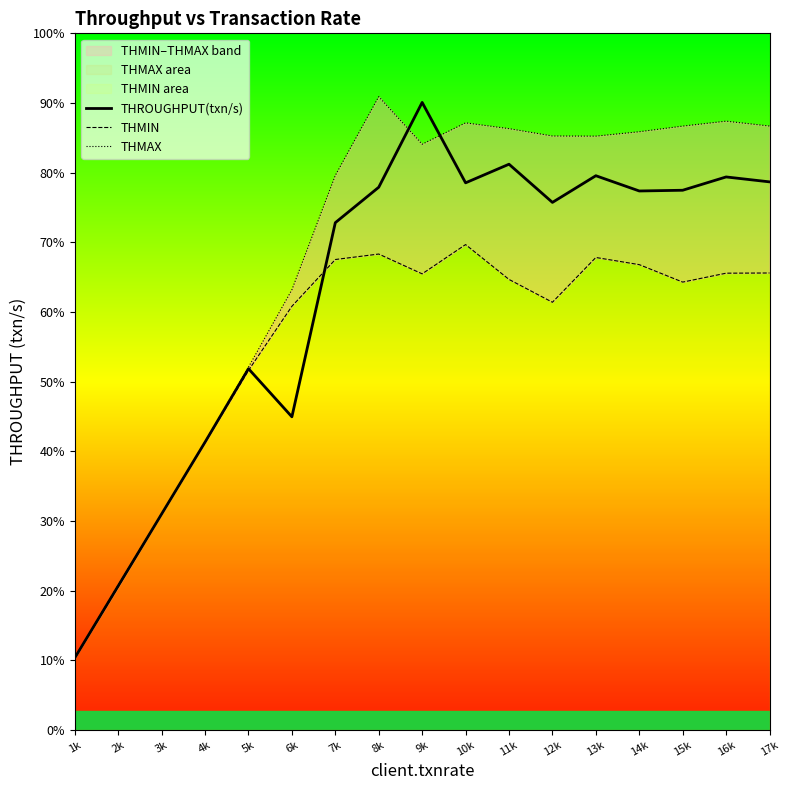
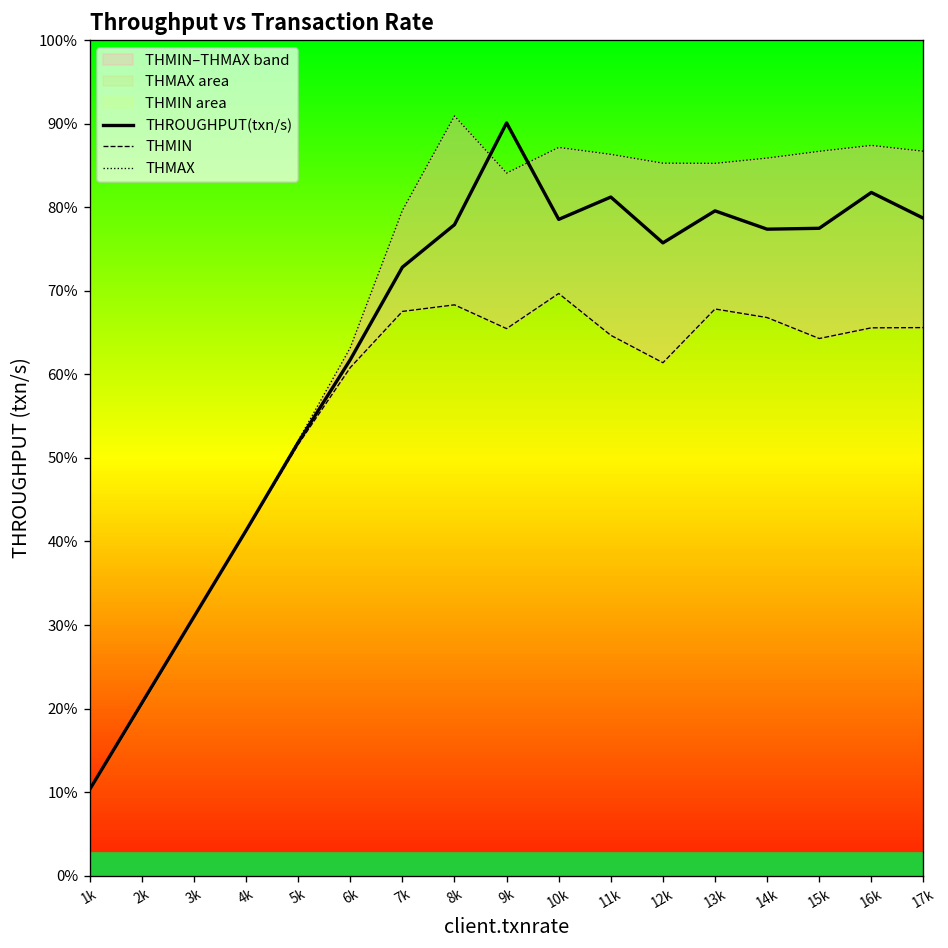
  {
    "THROUGHPUT(txn/s)": {
-     "6k": "45%",
+     "6k": "62%",
      "7k": "73%",
      "8k": "78%",
      "9k": "90%",
      "10k": "79%",
      "11k": "81%",
      "12k": "76%",
      "13k": "80%",
      "14k": "77%",
      "15k": "77%",
-     "16k": "79%",
+     "16k": "82%",
      "17k": "79%"
    }
  }
